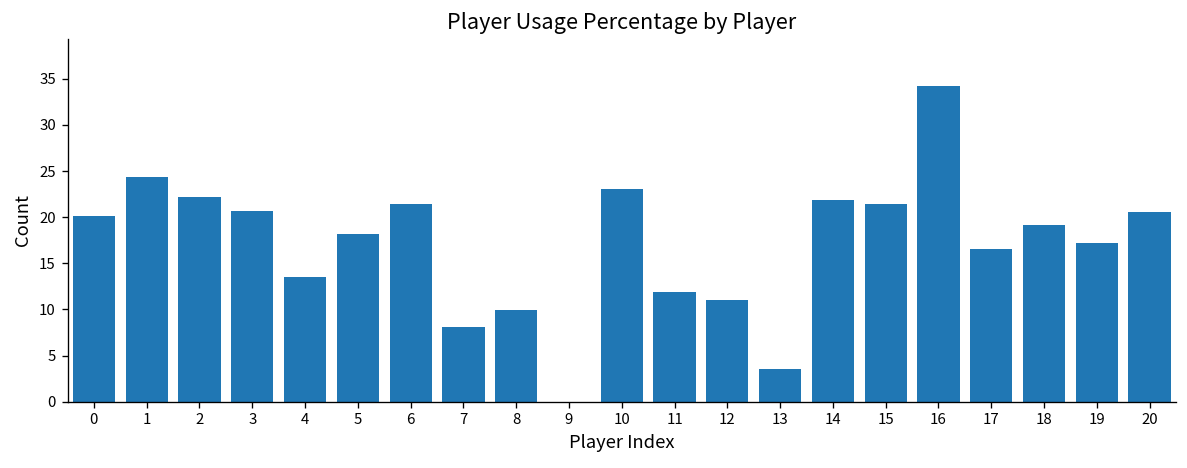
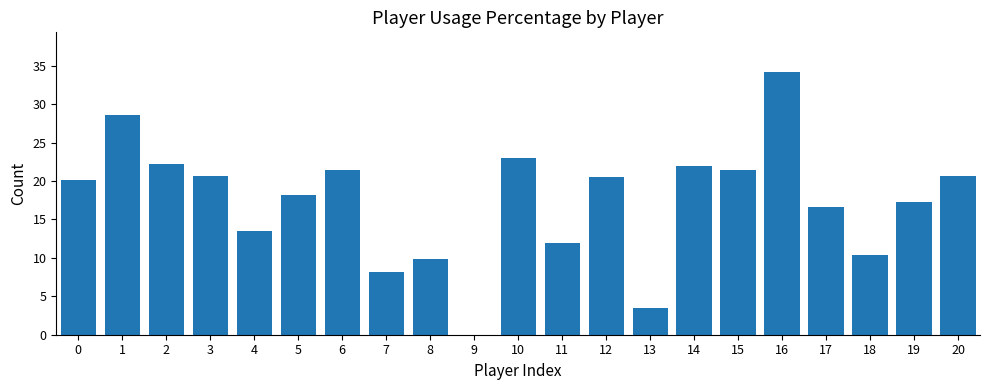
  {
    "0": 20,
-   "1": 24,
+   "1": 29,
    "2": 22,
    "3": 21,
    "4": 14,
    "5": 18,
    "6": 21,
    "7": 8,
    "8": 10,
    "9": 0,
    "10": 23,
    "11": 12,
-   "12": 11,
+   "12": 21,
    "13": 4,
    "14": 22,
    "15": 21,
    "16": 34,
    "17": 17,
-   "18": 19,
+   "18": 10,
    "19": 17,
    "20": 21
  }
